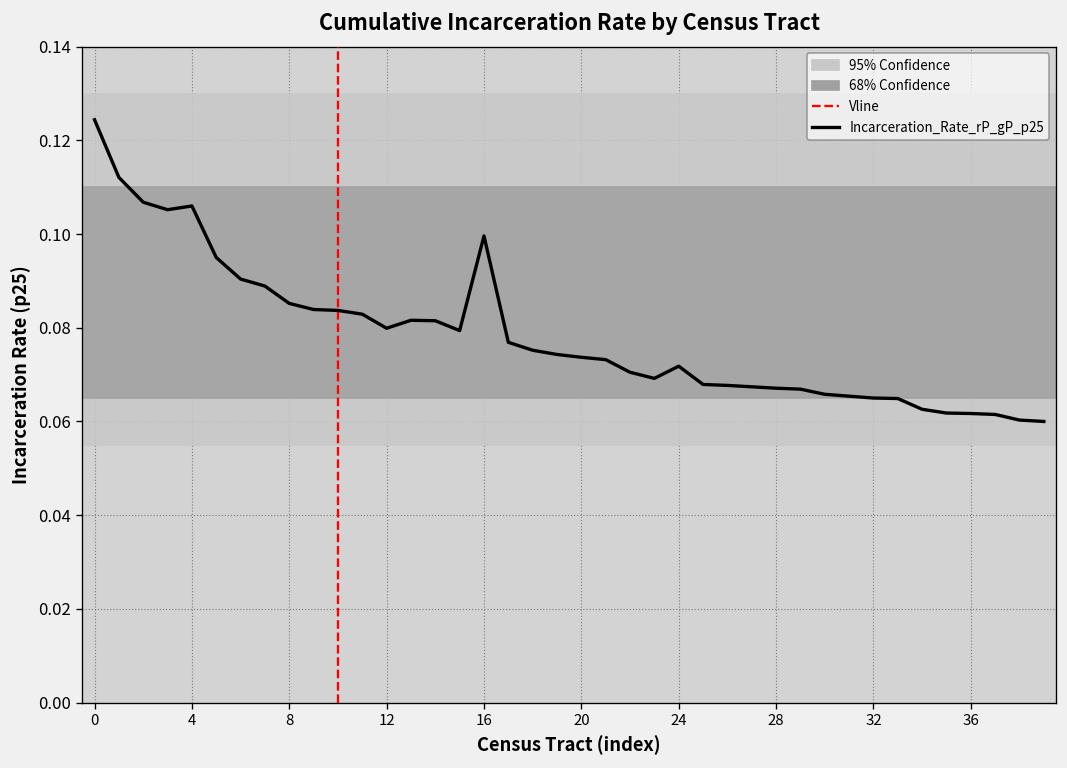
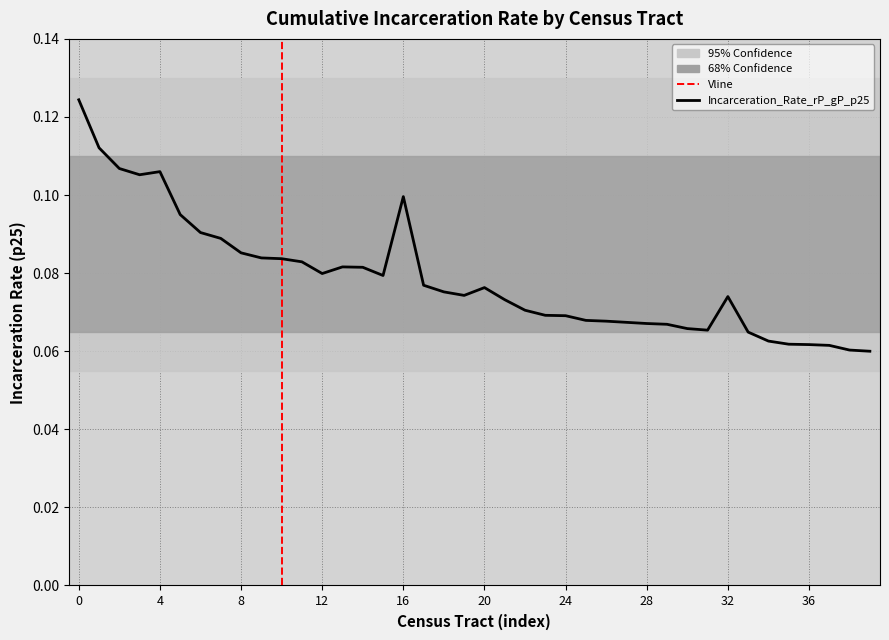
  {
    "0": 0.124,
    "4": 0.106,
    "8": 0.085,
    "12": 0.080,
    "16": 0.100,
-   "20": 0.074,
-   "24": 0.072,
+   "20": 0.076,
+   "24": 0.069,
    "28": 0.067,
-   "32": 0.065,
+   "32": 0.074,
    "36": 0.062
  }
